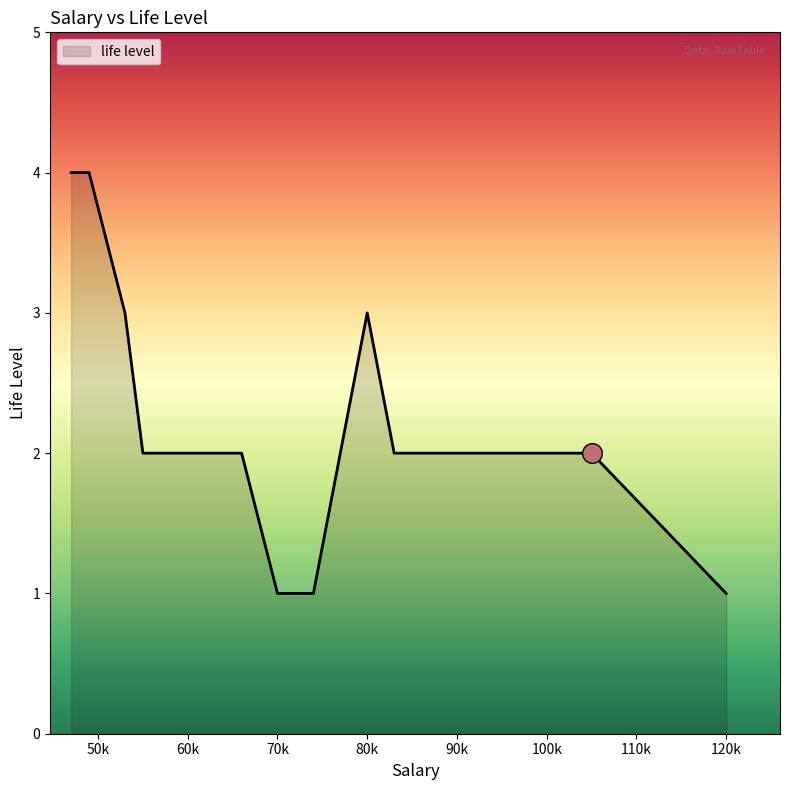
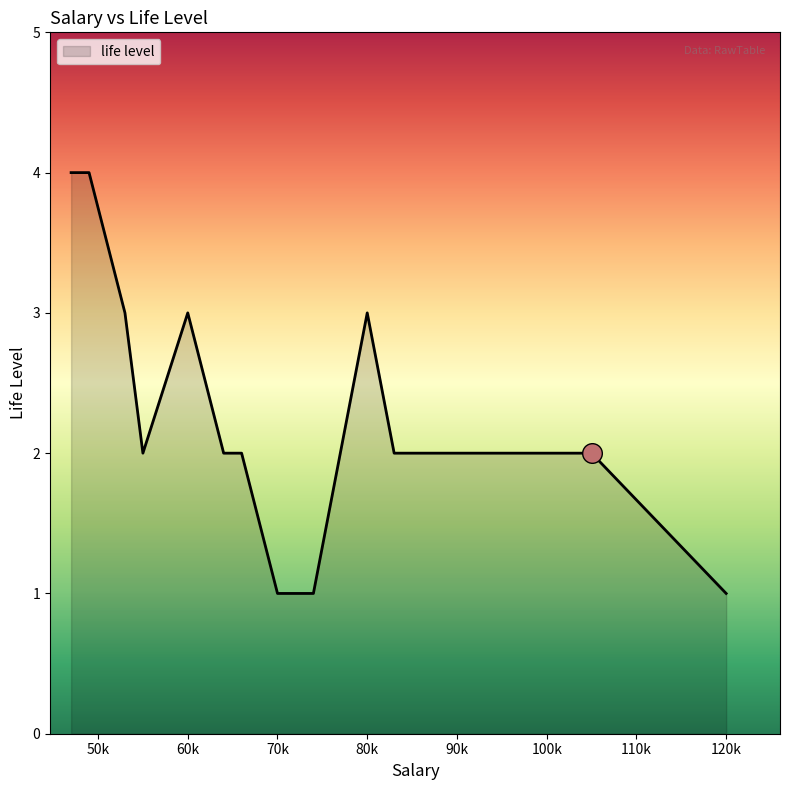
  {
    "life level": {
-     "60k": 2,
+     "60k": 3,
      "70k": 1,
      "80k": 3,
      "120k": 1
    }
  }
